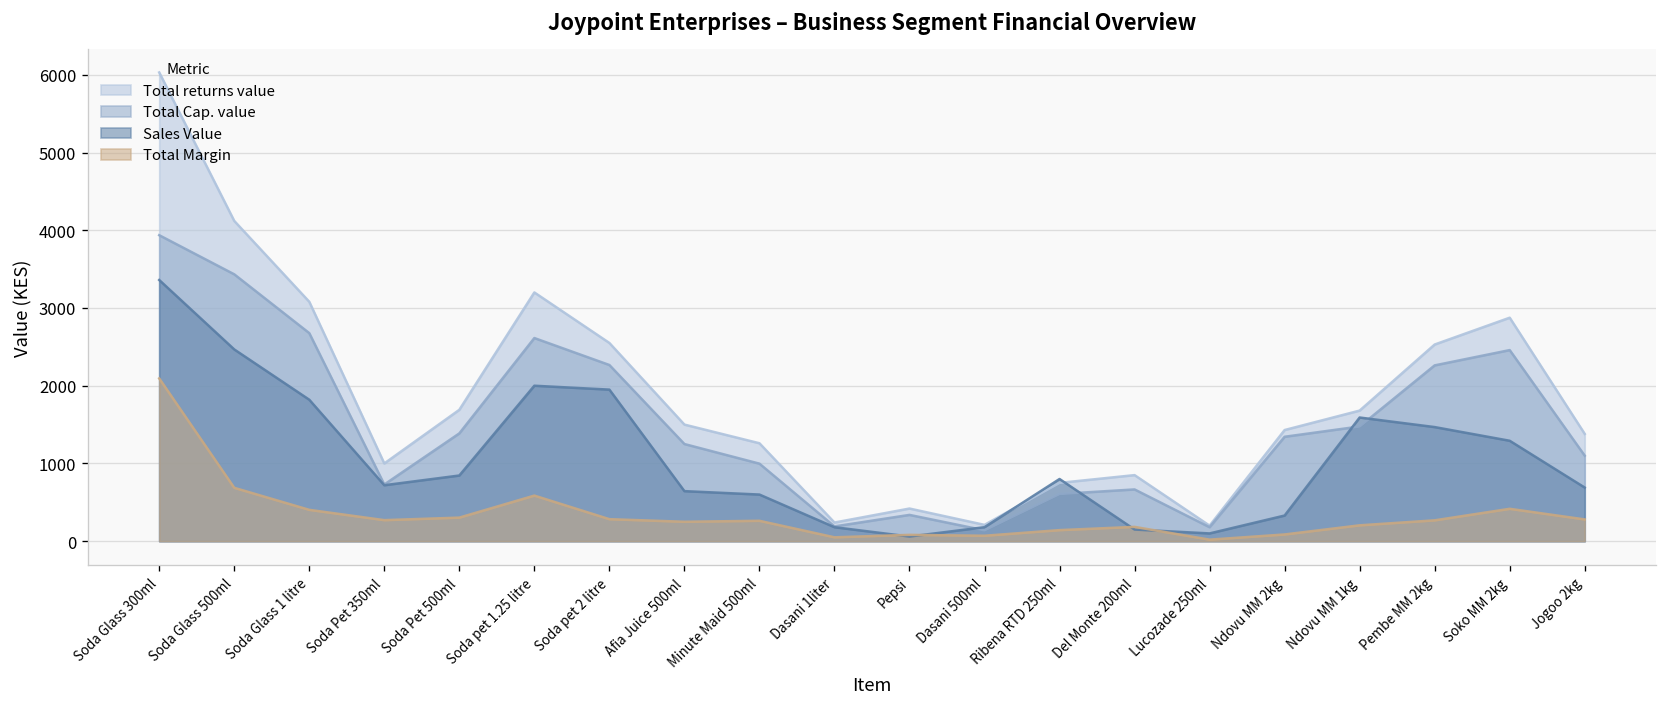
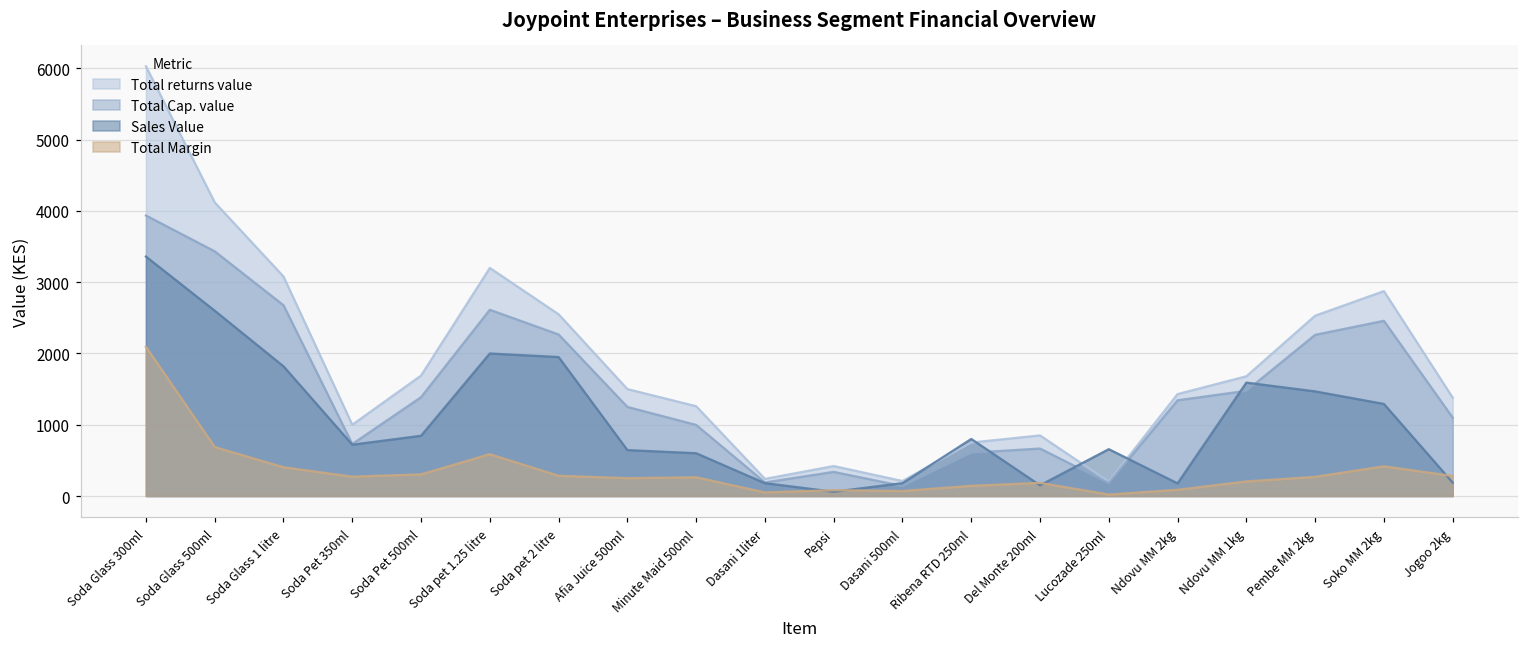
  {
    "Sales Value": {
      "Soda Glass 300ml": 3400,
-     "Soda Glass 500ml": 2500,
+     "Soda Glass 500ml": 2600,
      "Soda Glass 1 litre": 1800,
      "Soda Pet 500ml": 800,
      "Soda pet 1.25 litre": 2000,
      "Soda pet 2 litre": 2000,
      "Afia Juice 500ml": 600,
      "Minute Maid 500ml": 600,
      "Ribena RTD 250ml": 800,
-     "Lucozade 250ml": 100,
-     "Ndovu MM 2kg": 300,
+     "Lucozade 250ml": 700,
+     "Ndovu MM 2kg": 200,
      "Ndovu MM 1kg": 1600,
      "Pembe MM 2kg": 1500,
      "Soko MM 2kg": 1300,
-     "Jogoo 2kg": 700
+     "Jogoo 2kg": 200
    },
    "Total Margin": {
      "Soda Glass 300ml": 2100,
      "Soda Glass 500ml": 700,
      "Soda Glass 1 litre": 400,
      "Soda Pet 350ml": 300,
      "Soda Pet 500ml": 300,
      "Soda pet 1.25 litre": 600,
      "Soda pet 2 litre": 300,
      "Afia Juice 500ml": 300,
      "Minute Maid 500ml": 300,
      "Dasani 1liter": 100,
      "Dasani 500ml": 100,
      "Ribena RTD 250ml": 100,
      "Lucozade 250ml": 0,
      "Ndovu MM 2kg": 100,
      "Ndovu MM 1kg": 200,
      "Pembe MM 2kg": 300,
      "Soko MM 2kg": 400,
      "Jogoo 2kg": 300
    }
  }
